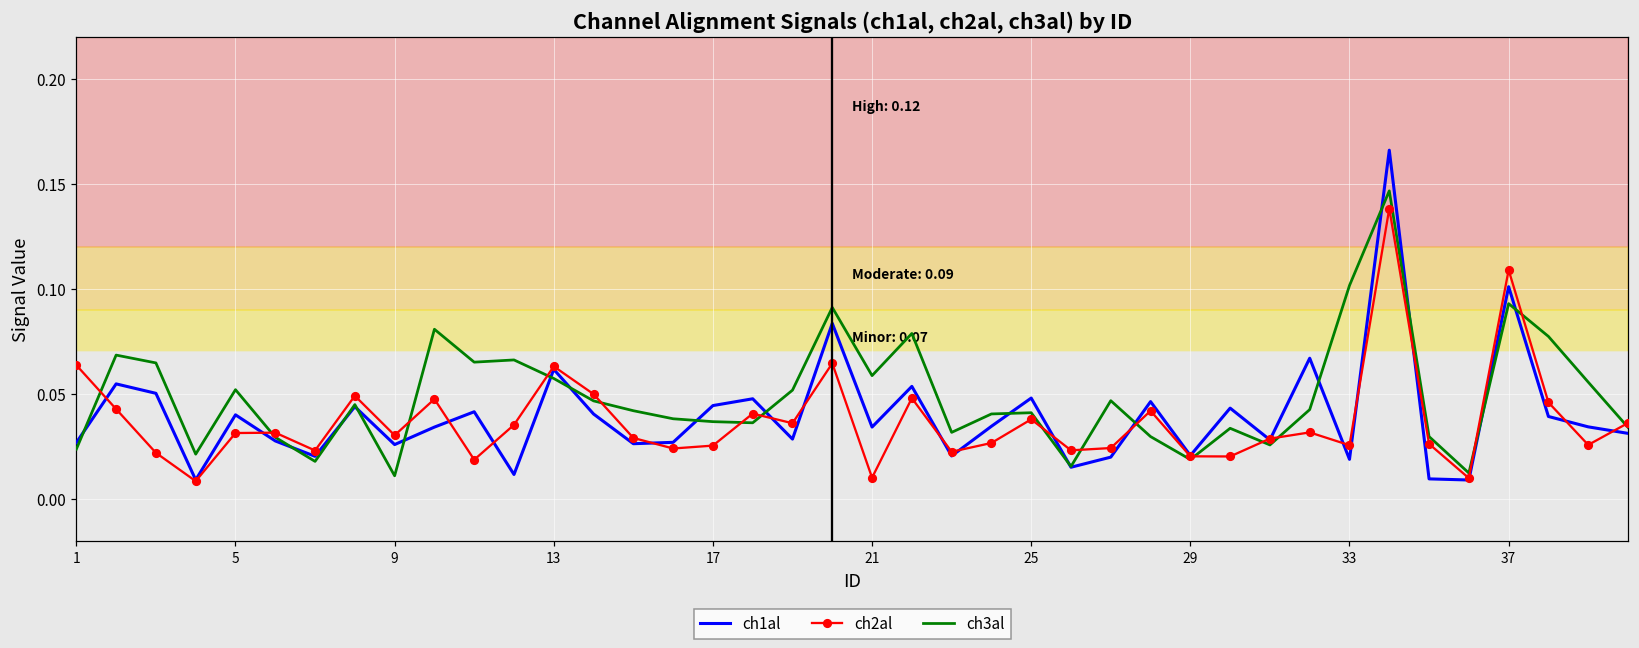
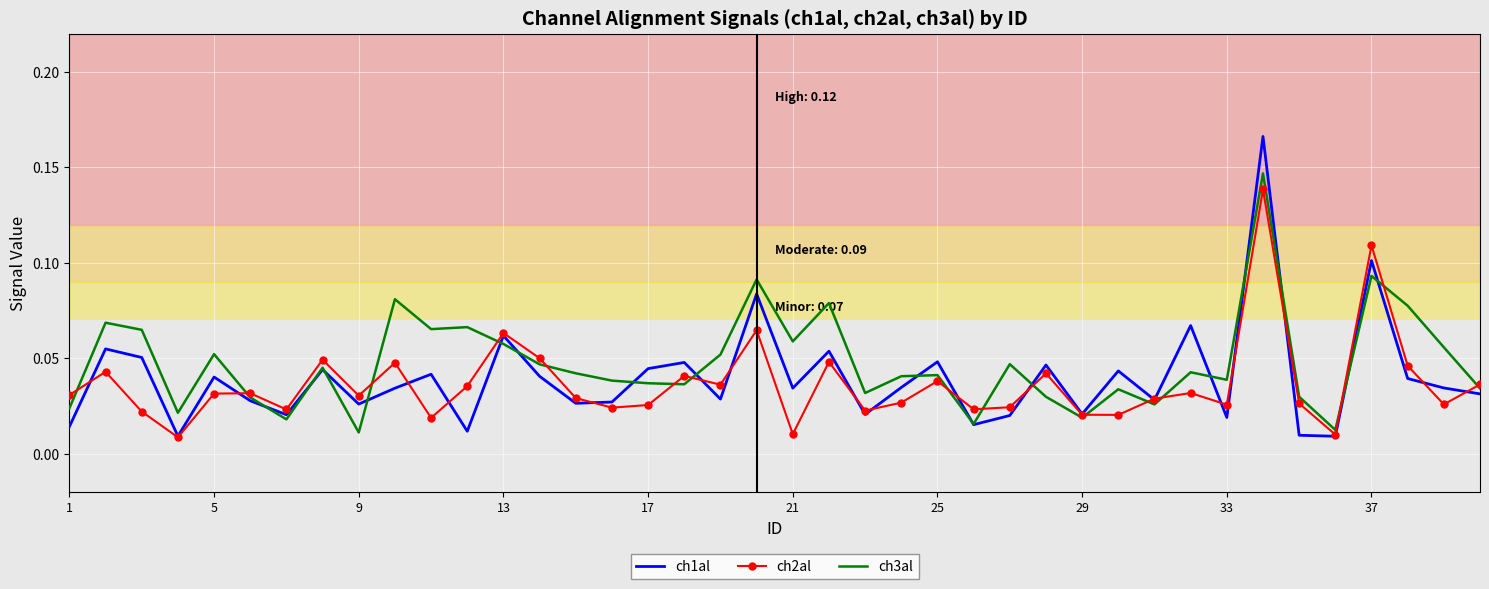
  {
    "ch1al": {
-     "1": 0.027,
+     "1": 0.014,
      "5": 0.040,
      "9": 0.026,
      "13": 0.062,
      "17": 0.045,
      "21": 0.034,
      "25": 0.048,
      "33": 0.019,
      "37": 0.101
    },
    "ch2al": {
-     "1": 0.064,
+     "1": 0.031,
      "5": 0.032,
      "9": 0.030,
      "13": 0.063,
      "17": 0.026,
      "21": 0.010,
      "25": 0.038,
      "33": 0.026,
      "37": 0.109
    },
    "ch3al": {
      "1": 0.024,
      "5": 0.052,
      "9": 0.011,
      "13": 0.058,
      "17": 0.037,
      "21": 0.059,
      "25": 0.041,
      "29": 0.019,
-     "33": 0.102,
+     "33": 0.039,
      "37": 0.093
    }
  }
